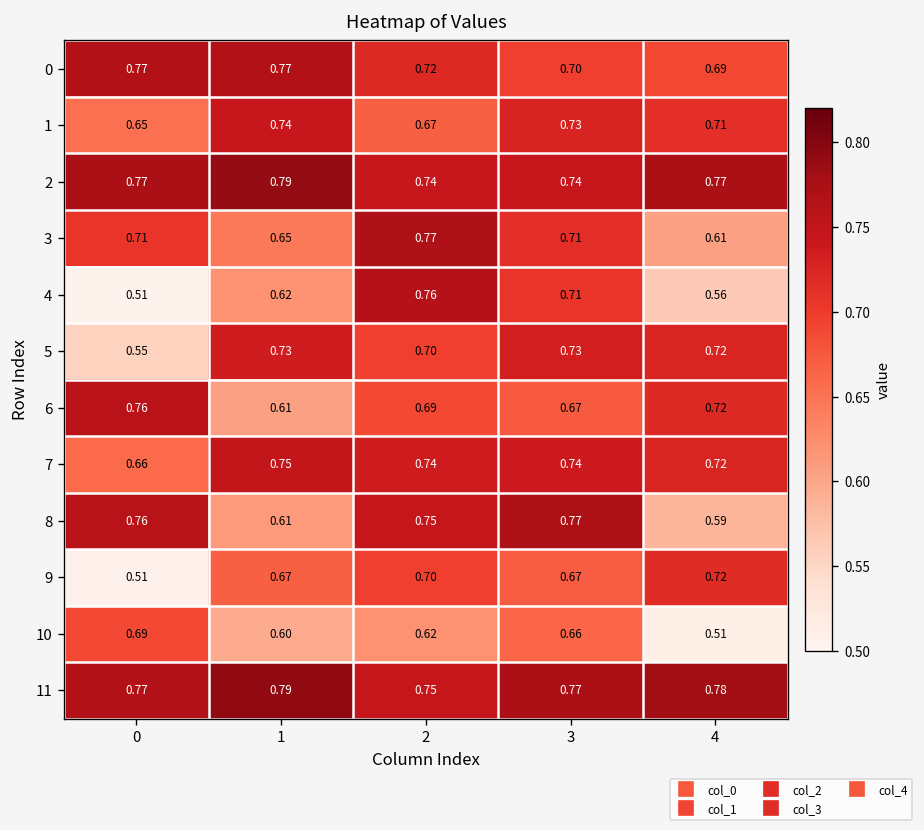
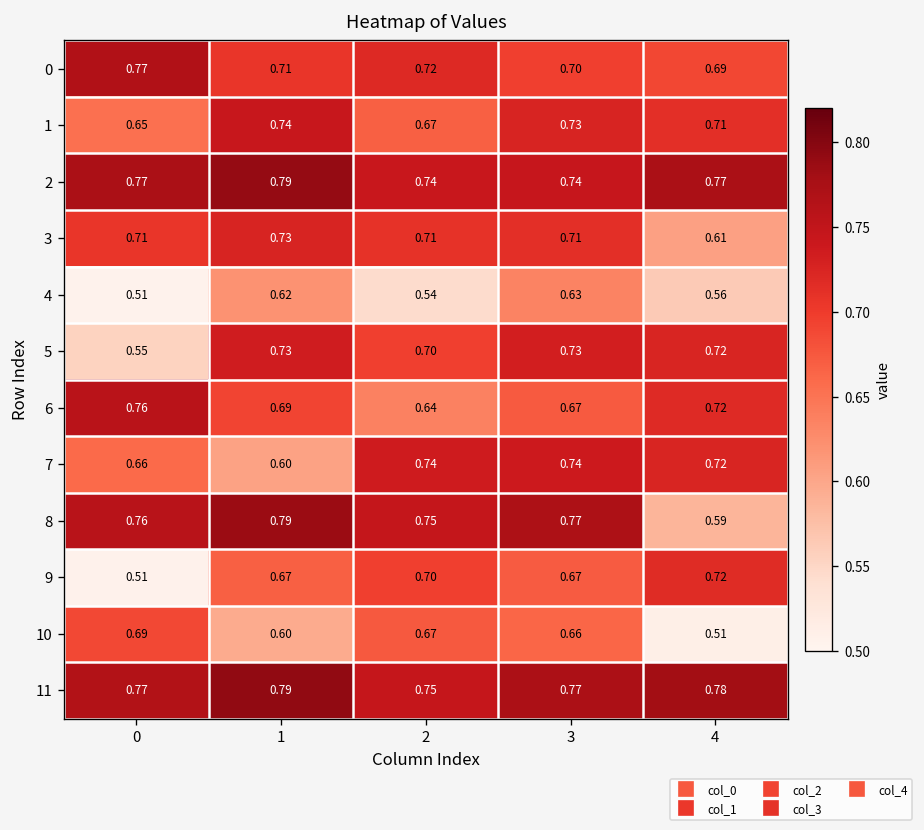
  {
    "0": {
      "0": 0.77,
-     "1": 0.77,
+     "1": 0.71,
      "2": 0.72,
      "3": 0.70,
      "4": 0.69
    },
    "1": {
      "0": 0.65,
      "1": 0.74,
      "2": 0.67,
      "3": 0.73,
      "4": 0.71
    },
    "2": {
      "0": 0.77,
      "1": 0.79,
      "2": 0.74,
      "3": 0.74,
      "4": 0.77
    },
    "3": {
      "0": 0.71,
-     "1": 0.65,
-     "2": 0.77,
+     "1": 0.73,
+     "2": 0.71,
      "3": 0.71,
      "4": 0.61
    },
    "4": {
      "0": 0.51,
      "1": 0.62,
-     "2": 0.76,
-     "3": 0.71,
+     "2": 0.54,
+     "3": 0.63,
      "4": 0.56
    },
    "5": {
      "0": 0.55,
      "1": 0.73,
      "2": 0.70,
      "3": 0.73,
      "4": 0.72
    },
    "6": {
      "0": 0.76,
-     "1": 0.61,
-     "2": 0.69,
+     "1": 0.69,
+     "2": 0.64,
      "3": 0.67,
      "4": 0.72
    },
    "7": {
      "0": 0.66,
-     "1": 0.75,
+     "1": 0.60,
      "2": 0.74,
      "3": 0.74,
      "4": 0.72
    },
    "8": {
      "0": 0.76,
-     "1": 0.61,
+     "1": 0.79,
      "2": 0.75,
      "3": 0.77,
      "4": 0.59
    },
    "9": {
      "0": 0.51,
      "1": 0.67,
      "2": 0.70,
      "3": 0.67,
      "4": 0.72
    },
    "10": {
      "0": 0.69,
      "1": 0.60,
-     "2": 0.62,
+     "2": 0.67,
      "3": 0.66,
      "4": 0.51
    },
    "11": {
      "0": 0.77,
      "1": 0.79,
      "2": 0.75,
      "3": 0.77,
      "4": 0.78
    }
  }
